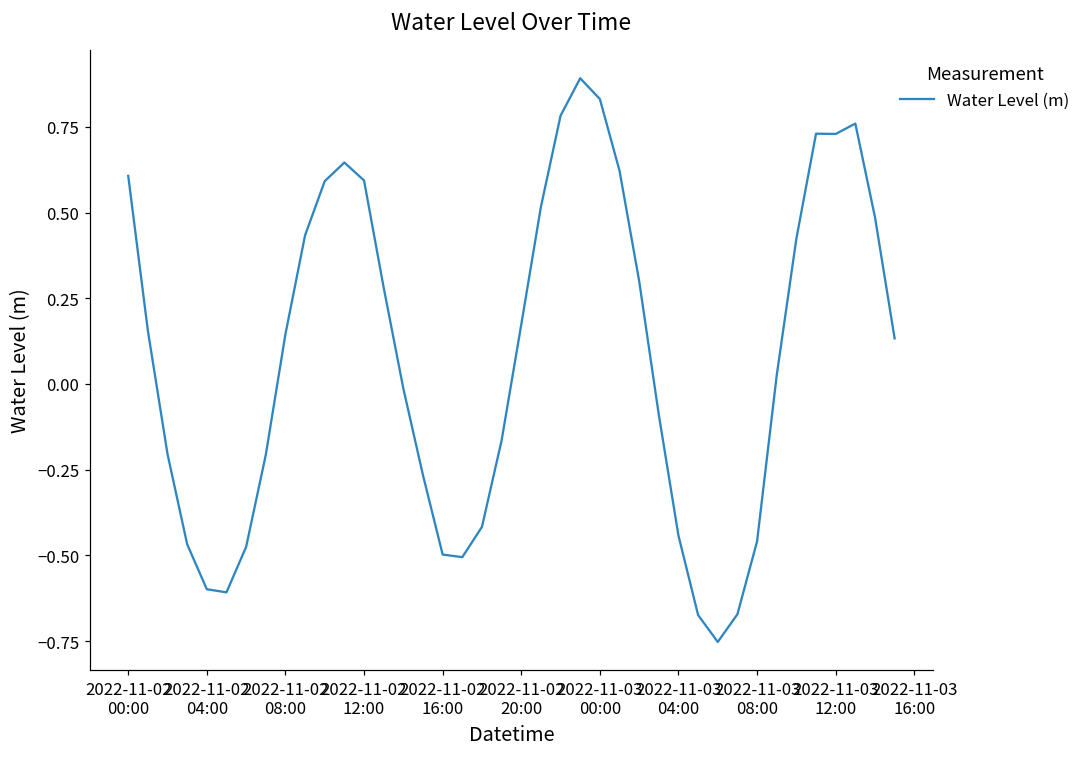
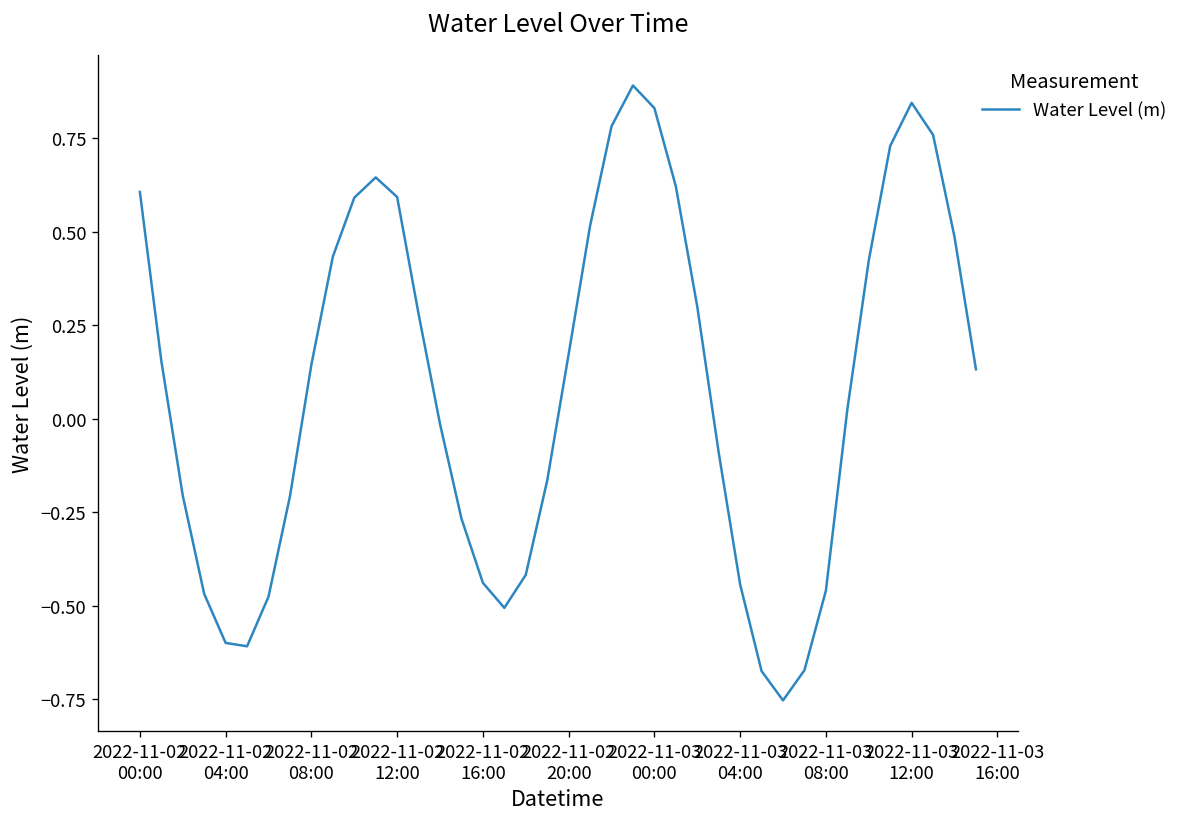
  {
    "2022-11-02 00:00": 0.61,
    "2022-11-02 04:00": -0.60,
    "2022-11-02 08:00": 0.15,
    "2022-11-02 12:00": 0.59,
-   "2022-11-02 16:00": -0.50,
+   "2022-11-02 16:00": -0.44,
    "2022-11-02 20:00": 0.17,
    "2022-11-03 00:00": 0.83,
    "2022-11-03 04:00": -0.44,
    "2022-11-03 08:00": -0.46,
-   "2022-11-03 12:00": 0.73
+   "2022-11-03 12:00": 0.85
  }
